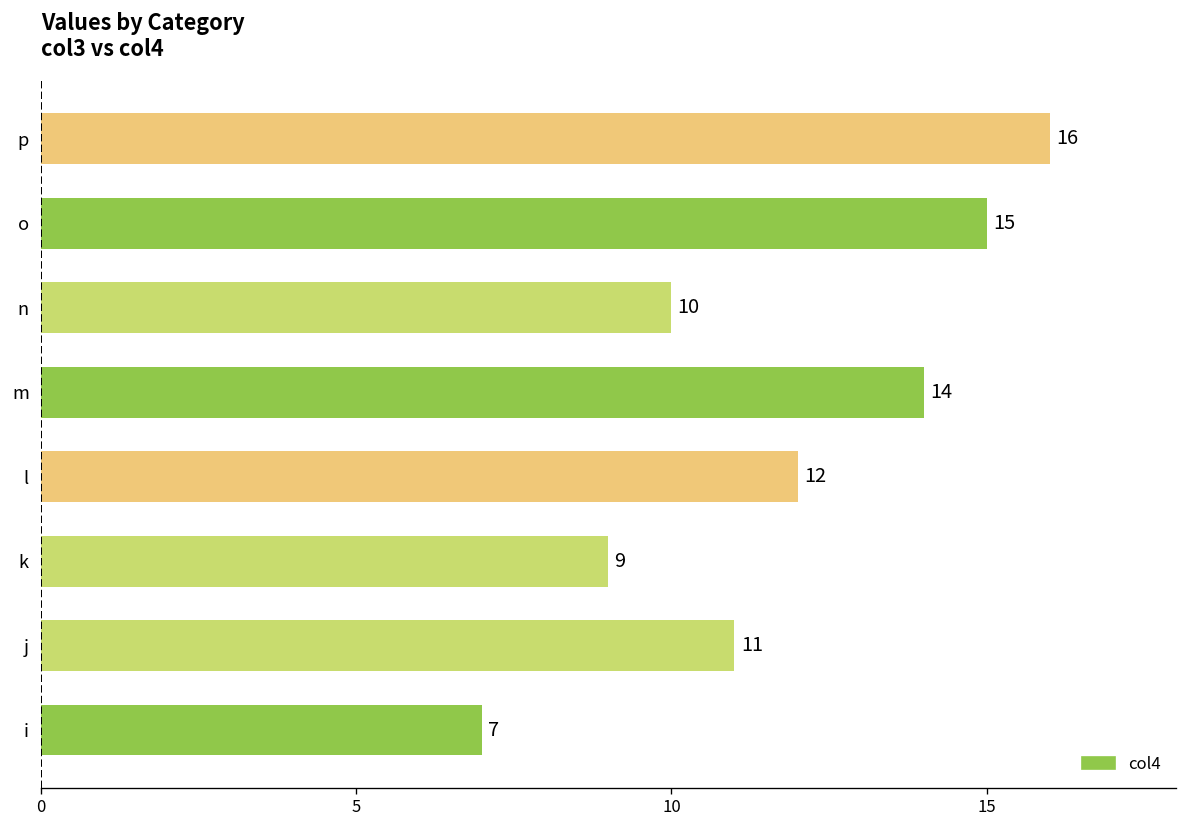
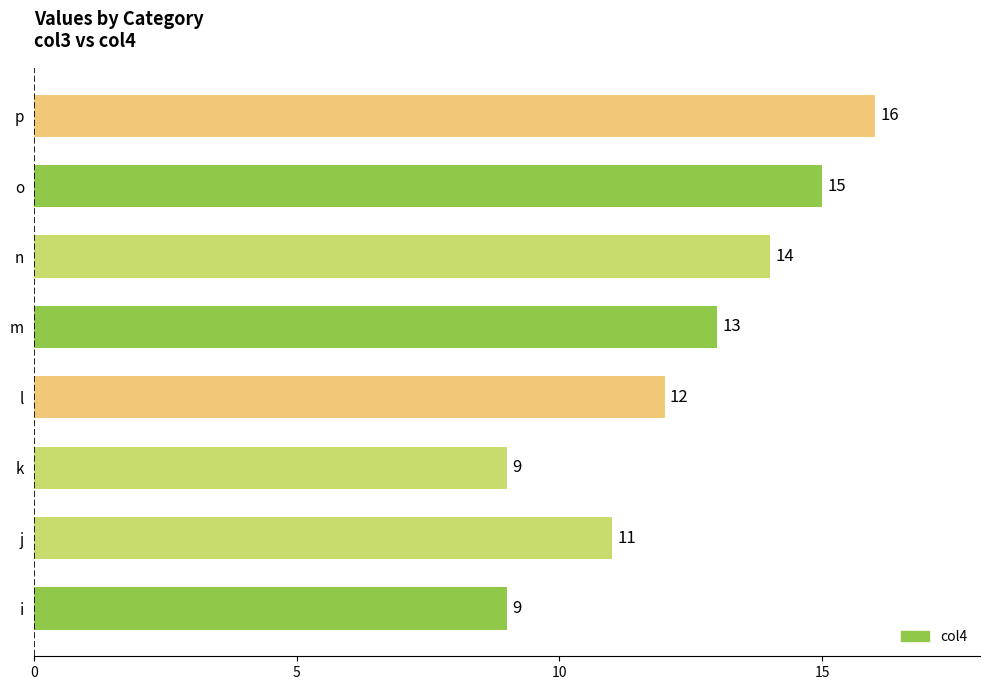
  {
    "p": 16,
    "o": 15,
-   "n": 10,
-   "m": 14,
+   "n": 14,
+   "m": 13,
    "l": 12,
    "k": 9,
    "j": 11,
-   "i": 7
+   "i": 9
  }
